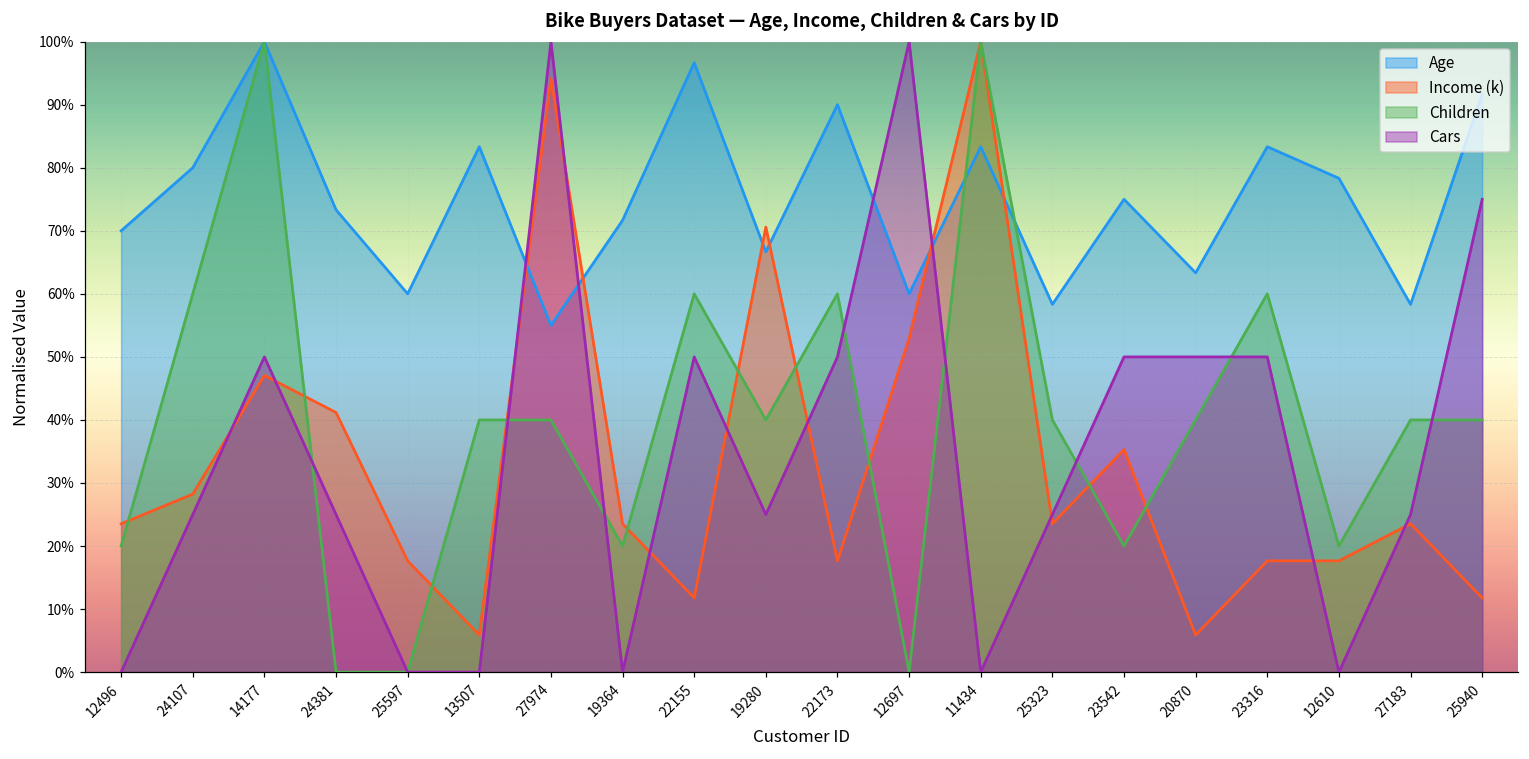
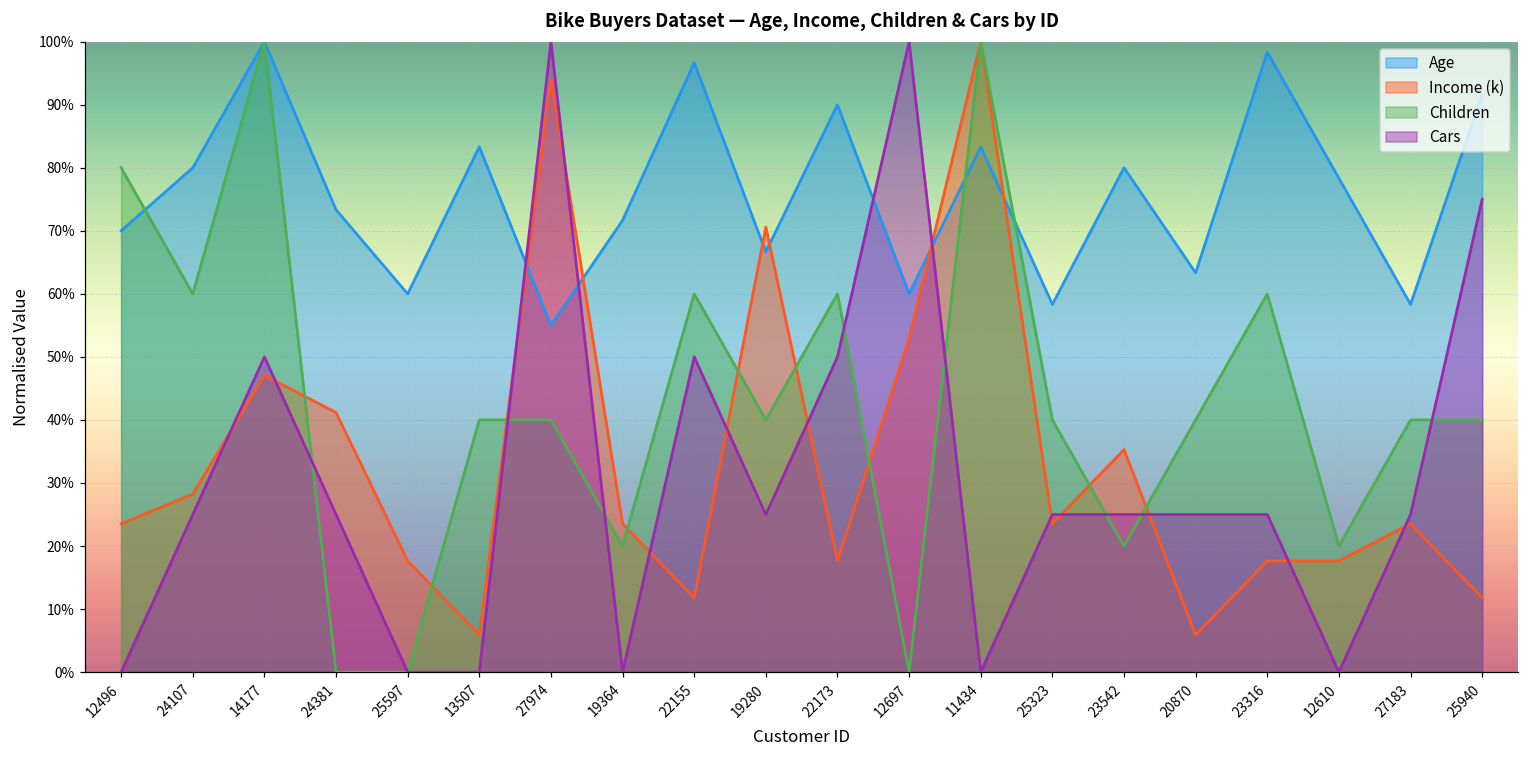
  {
    "Age": {
      "12496": "70%",
      "24107": "80%",
      "24381": "73%",
      "25597": "60%",
      "13507": "83%",
      "27974": "55%",
      "19364": "72%",
      "22155": "97%",
      "19280": "67%",
      "22173": "90%",
      "12697": "60%",
      "11434": "83%",
      "25323": "58%",
-     "23542": "75%",
+     "23542": "80%",
      "20870": "63%",
-     "23316": "83%",
+     "23316": "98%",
      "12610": "78%",
      "27183": "58%"
    },
    "Income (k)": {
      "12496": "24%",
      "24107": "28%",
      "14177": "47%",
      "24381": "41%",
      "25597": "18%",
      "13507": "6%",
      "27974": "94%",
      "19364": "24%",
      "22155": "12%",
      "19280": "71%",
      "22173": "18%",
      "12697": "53%",
      "25323": "24%",
      "23542": "35%",
      "20870": "6%",
      "23316": "18%",
      "12610": "18%",
      "27183": "24%",
      "25940": "12%"
    },
    "Children": {
-     "12496": "20%",
+     "12496": "80%",
      "24107": "60%",
      "24381": "0%",
      "13507": "40%",
      "27974": "40%",
      "19364": "20%",
      "22155": "60%",
      "19280": "40%",
      "22173": "60%",
      "12697": "0%",
      "25323": "40%",
      "23542": "20%",
      "20870": "40%",
      "23316": "60%",
      "12610": "20%",
      "27183": "40%",
      "25940": "40%"
    },
    "Cars": {
      "12496": "0%",
      "24107": "25%",
      "14177": "50%",
      "24381": "25%",
      "13507": "0%",
      "27974": "100%",
      "19364": "0%",
      "22155": "50%",
      "19280": "25%",
      "22173": "50%",
      "12697": "100%",
      "11434": "0%",
      "25323": "25%",
-     "23542": "50%",
-     "20870": "50%",
-     "23316": "50%",
+     "23542": "25%",
+     "20870": "25%",
+     "23316": "25%",
      "12610": "0%",
      "27183": "25%",
      "25940": "75%"
    }
  }
